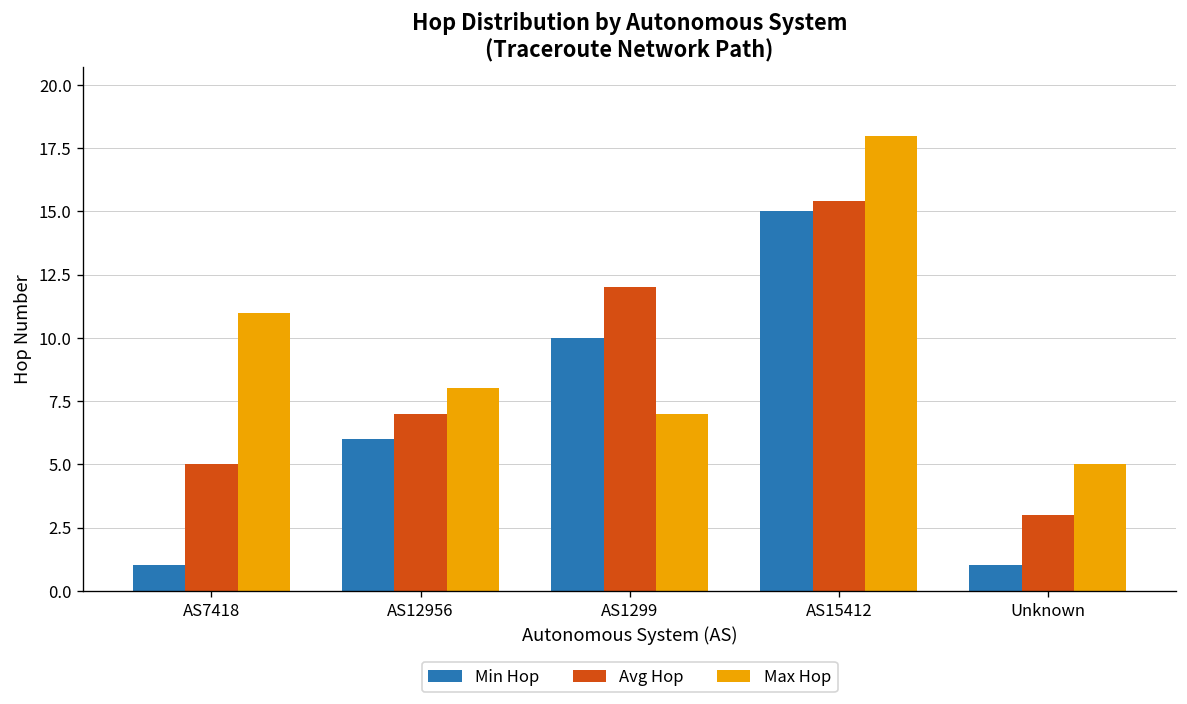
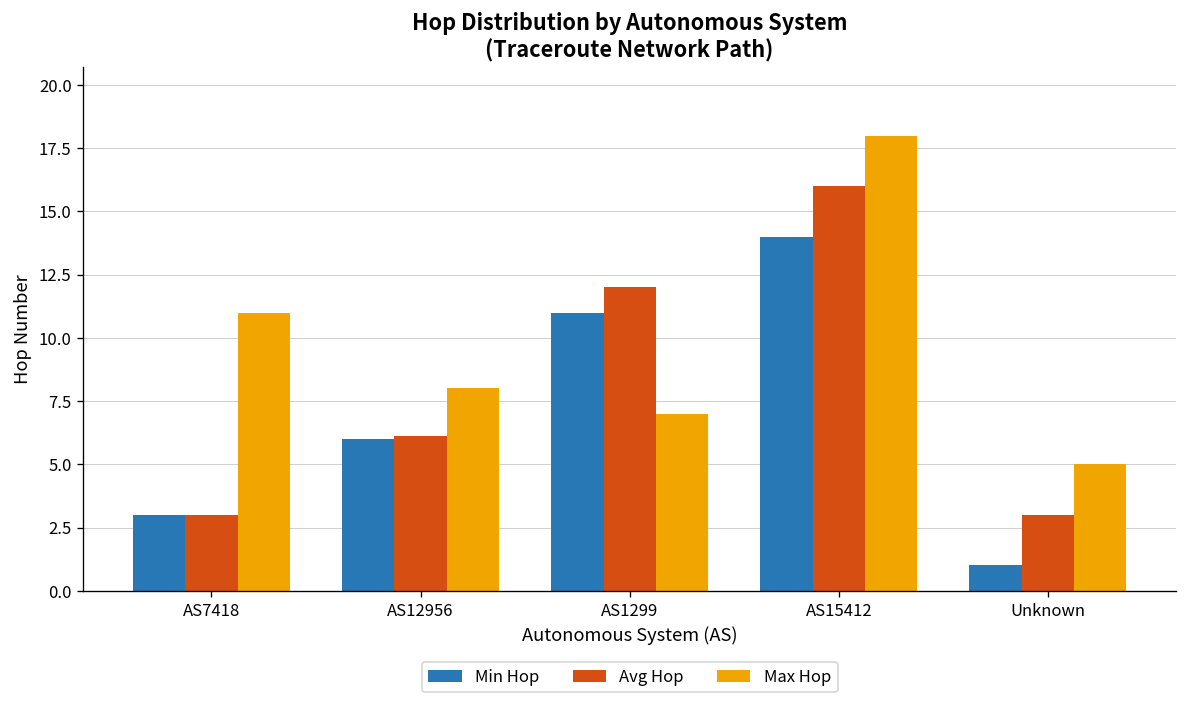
  {
    "Min Hop": {
-     "AS7418": 1,
+     "AS7418": 3,
      "AS12956": 6,
-     "AS1299": 10,
-     "AS15412": 15,
+     "AS1299": 11,
+     "AS15412": 14,
      "Unknown": 1
    },
    "Avg Hop": {
-     "AS7418": 5,
-     "AS12956": 7.0,
+     "AS7418": 3,
+     "AS12956": 6.1,
      "AS1299": 12.0,
-     "AS15412": 15.4,
+     "AS15412": 16.0,
      "Unknown": 3.0
    },
    "Max Hop": {
      "AS7418": 11.0,
      "AS12956": 8.0,
      "AS1299": 7.0,
      "AS15412": 18.0,
      "Unknown": 5.0
    }
  }
